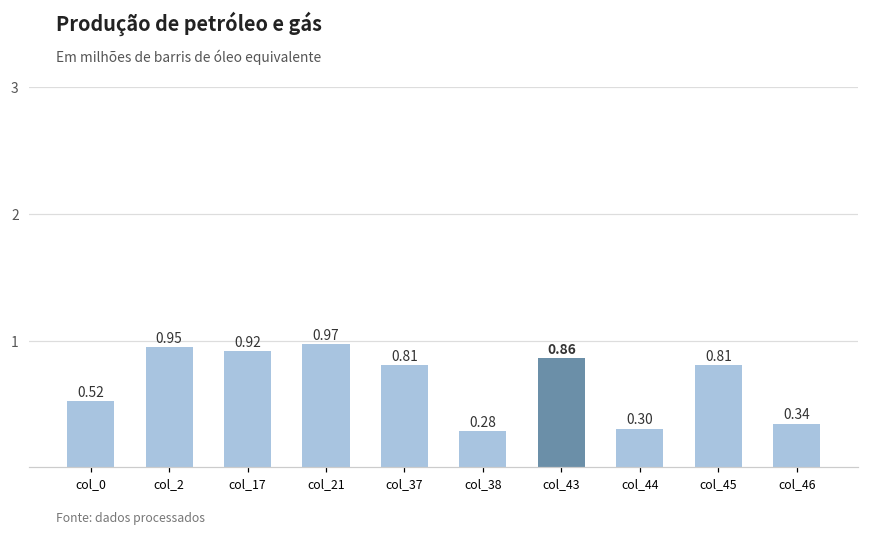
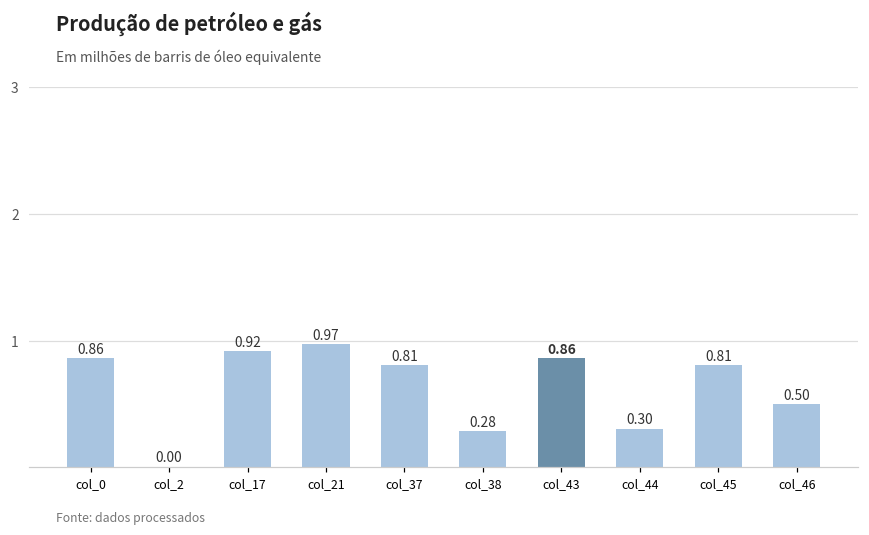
  {
-   "col_0": 0.52,
-   "col_2": 0.95,
+   "col_0": 0.86,
+   "col_2": 0.00,
    "col_17": 0.92,
    "col_21": 0.97,
    "col_37": 0.81,
    "col_38": 0.28,
    "col_43": 0.86,
    "col_44": 0.30,
    "col_45": 0.81,
-   "col_46": 0.34
+   "col_46": 0.50
  }
